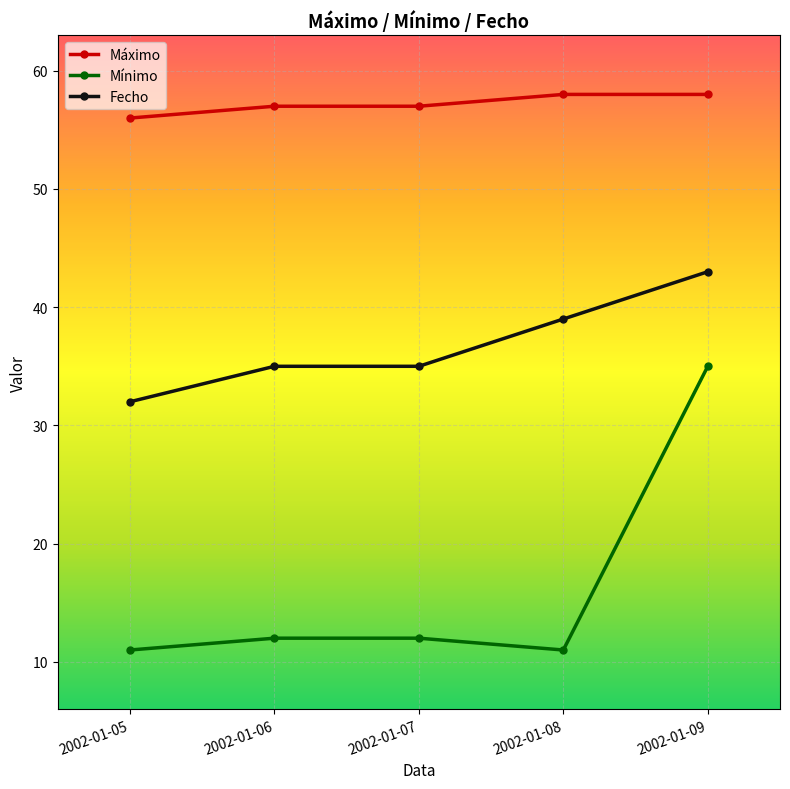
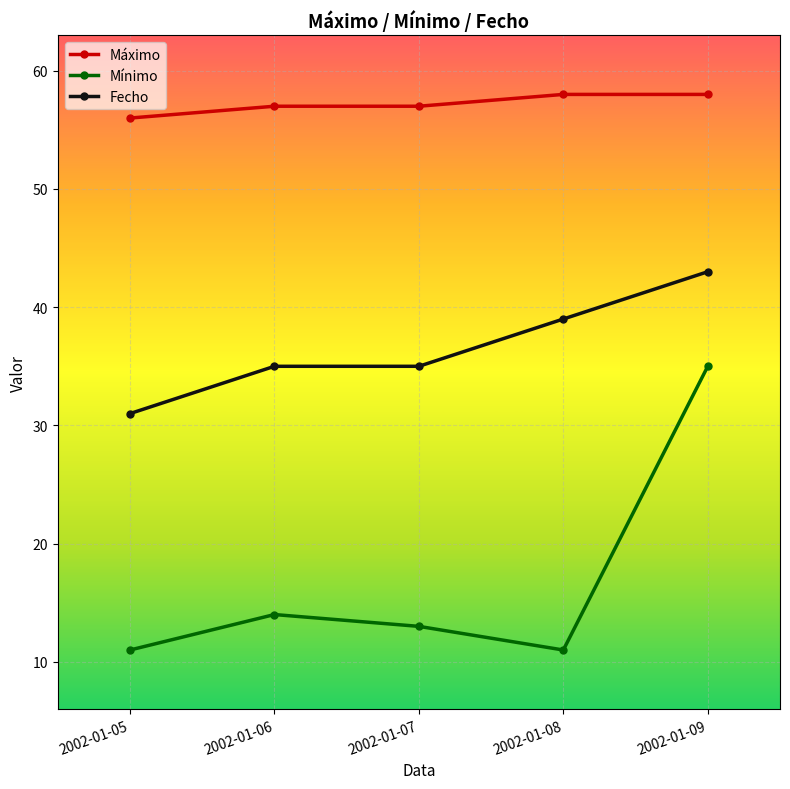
  {
    "Máximo": {
      "2002-01-05": 56,
      "2002-01-06": 57,
      "2002-01-07": 57,
      "2002-01-08": 58,
      "2002-01-09": 58
    },
    "Mínimo": {
      "2002-01-05": 11,
-     "2002-01-06": 12,
-     "2002-01-07": 12,
+     "2002-01-06": 14,
+     "2002-01-07": 13,
      "2002-01-08": 11,
      "2002-01-09": 35
    },
    "Fecho": {
-     "2002-01-05": 32,
+     "2002-01-05": 31,
      "2002-01-06": 35,
      "2002-01-07": 35,
      "2002-01-08": 39,
      "2002-01-09": 43
    }
  }
